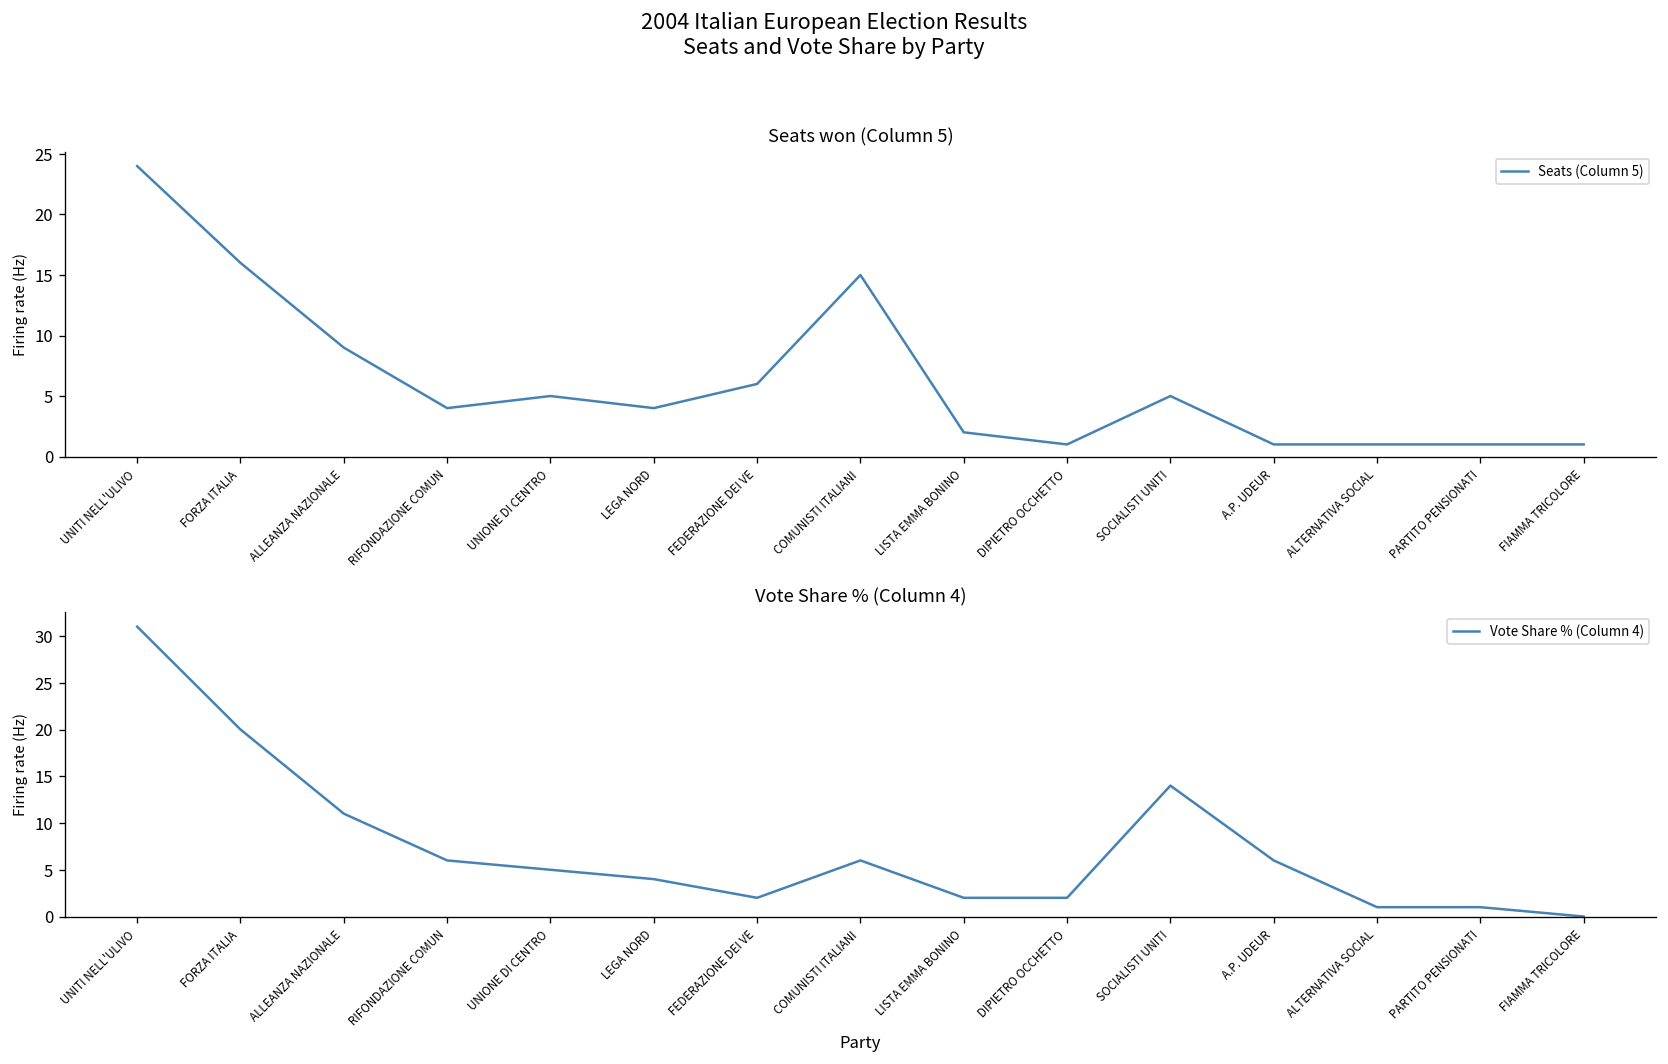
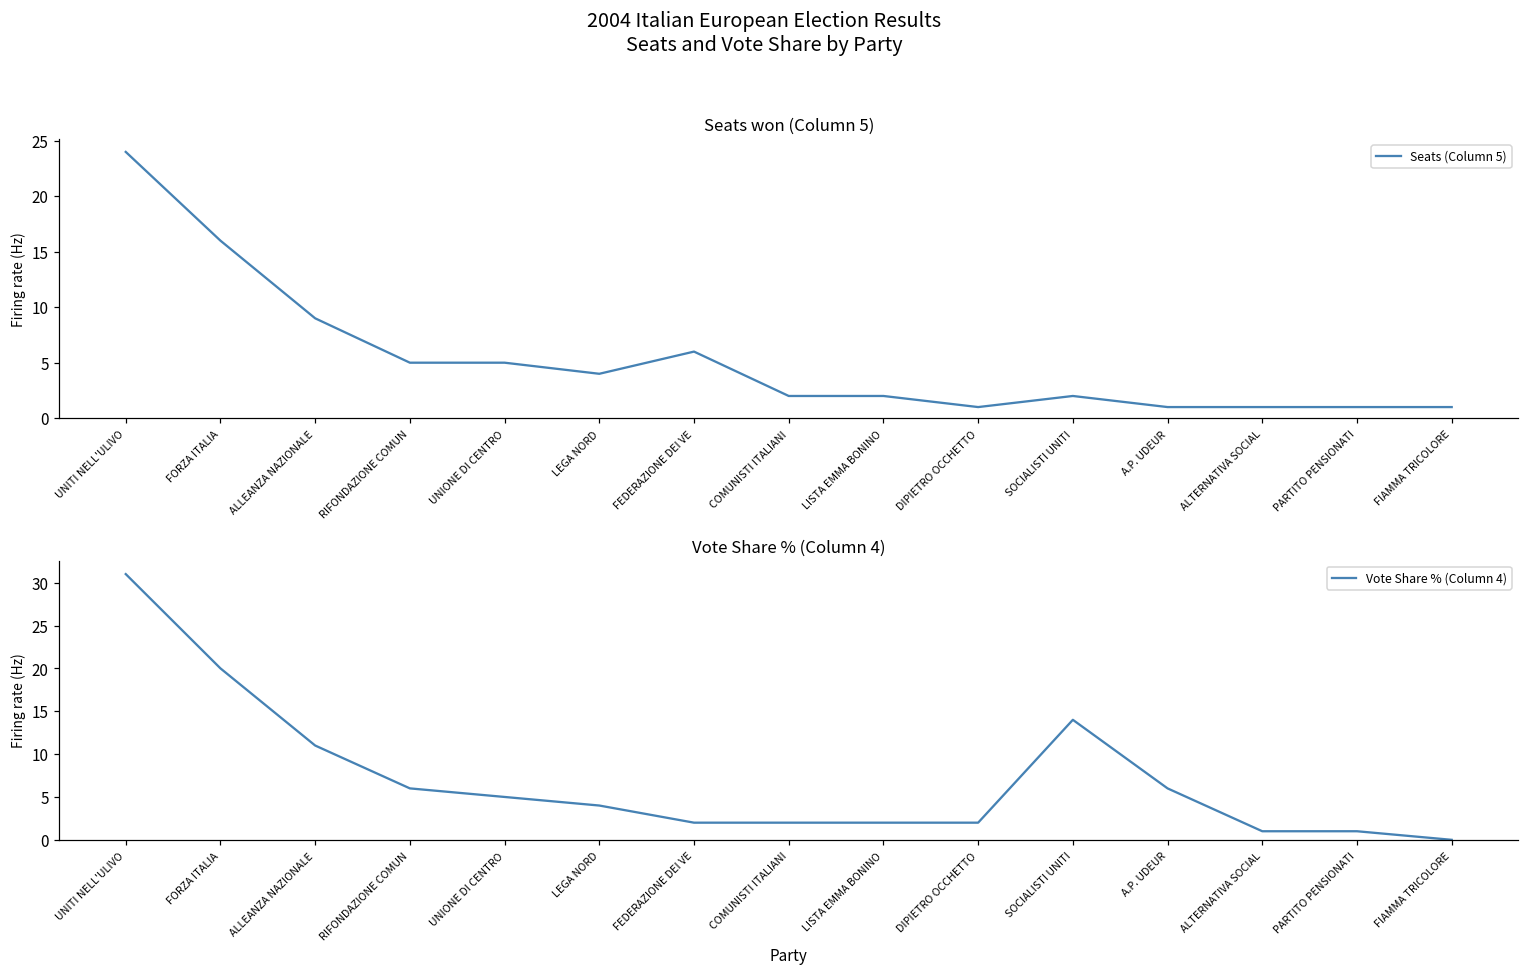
  {
    "Seats won (Column 5)": {
      "UNITI NELL'ULIVO": 24,
      "FORZA ITALIA": 16,
      "ALLEANZA NAZIONALE": 9,
-     "RIFONDAZIONE COMUN": 4,
+     "RIFONDAZIONE COMUN": 5,
      "UNIONE DI CENTRO": 5,
      "LEGA NORD": 4,
      "FEDERAZIONE DEI VE": 6,
-     "COMUNISTI ITALIANI": 15,
+     "COMUNISTI ITALIANI": 2,
      "LISTA EMMA BONINO": 2,
      "DIPIETRO OCCHETTO": 1,
-     "SOCIALISTI UNITI": 5,
+     "SOCIALISTI UNITI": 2,
      "A.P. UDEUR": 1,
      "ALTERNATIVA SOCIAL": 1,
      "PARTITO PENSIONATI": 1,
      "FIAMMA TRICOLORE": 1
    },
    "Vote Share % (Column 4)": {
      "UNITI NELL'ULIVO": 31,
      "FORZA ITALIA": 20,
      "ALLEANZA NAZIONALE": 11,
      "RIFONDAZIONE COMUN": 6,
      "UNIONE DI CENTRO": 5,
      "LEGA NORD": 4,
      "FEDERAZIONE DEI VE": 2,
-     "COMUNISTI ITALIANI": 6,
+     "COMUNISTI ITALIANI": 2,
      "LISTA EMMA BONINO": 2,
      "DIPIETRO OCCHETTO": 2,
      "SOCIALISTI UNITI": 14,
      "A.P. UDEUR": 6,
      "ALTERNATIVA SOCIAL": 1,
      "PARTITO PENSIONATI": 1,
      "FIAMMA TRICOLORE": 0
    }
  }
